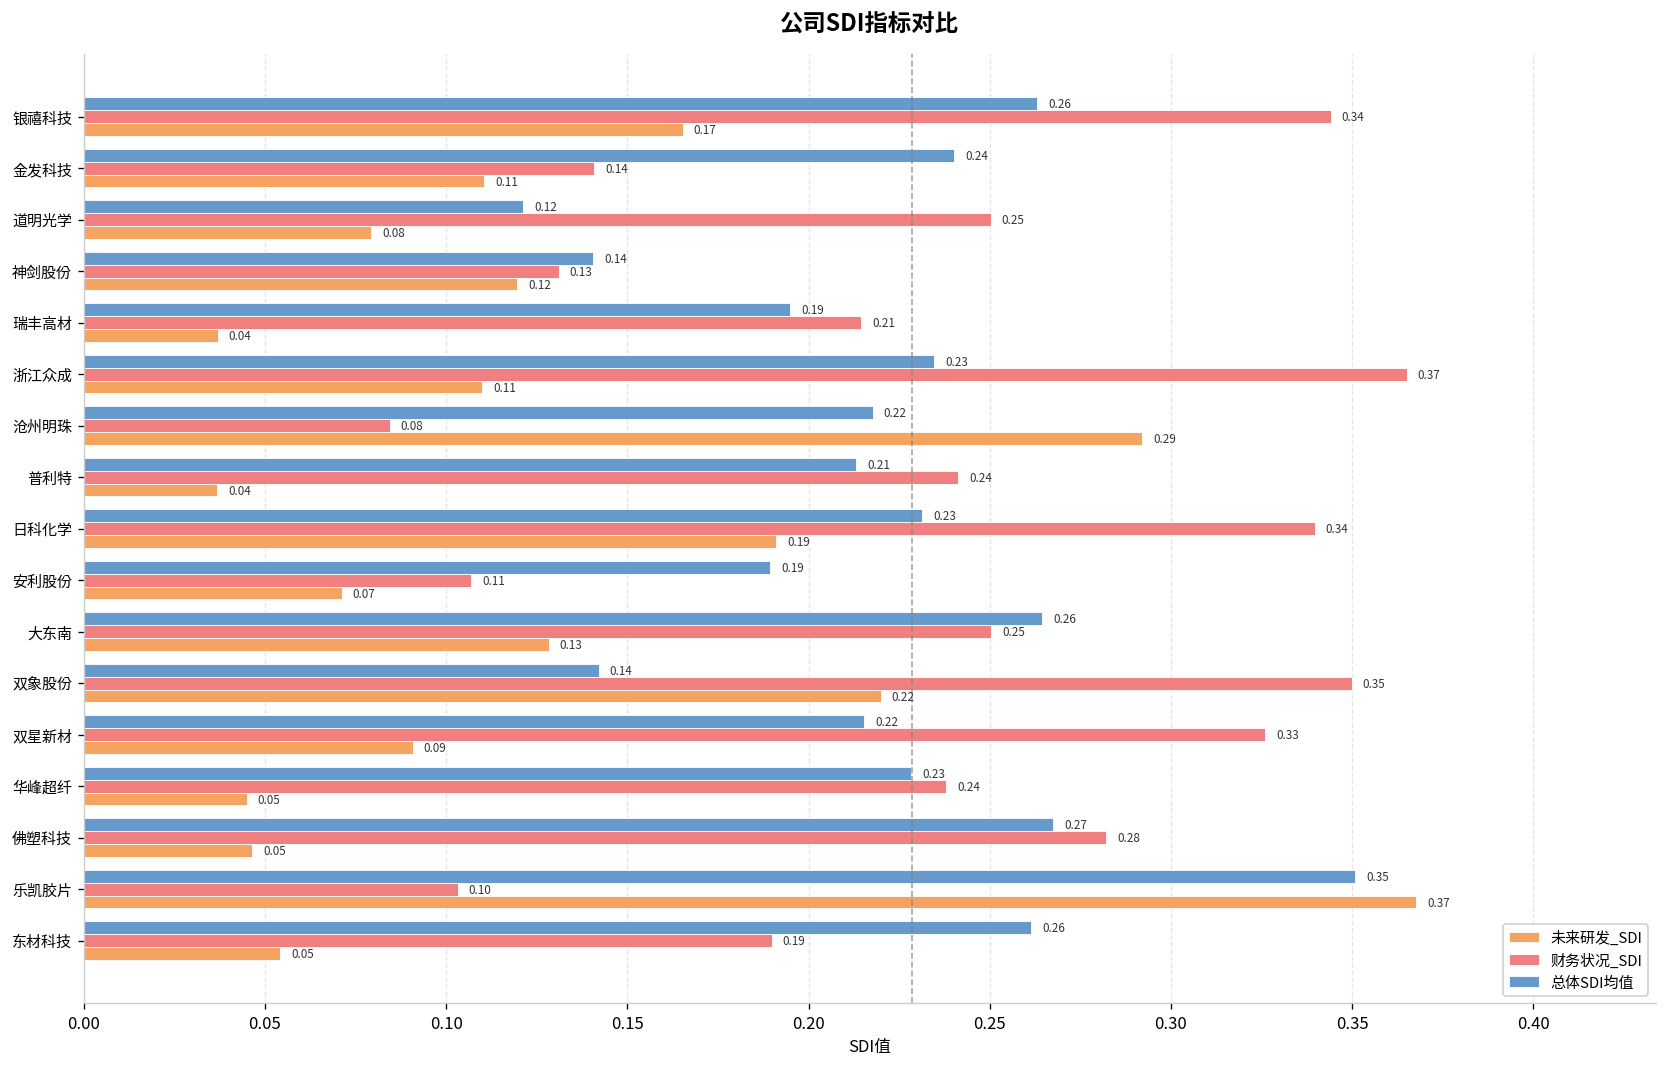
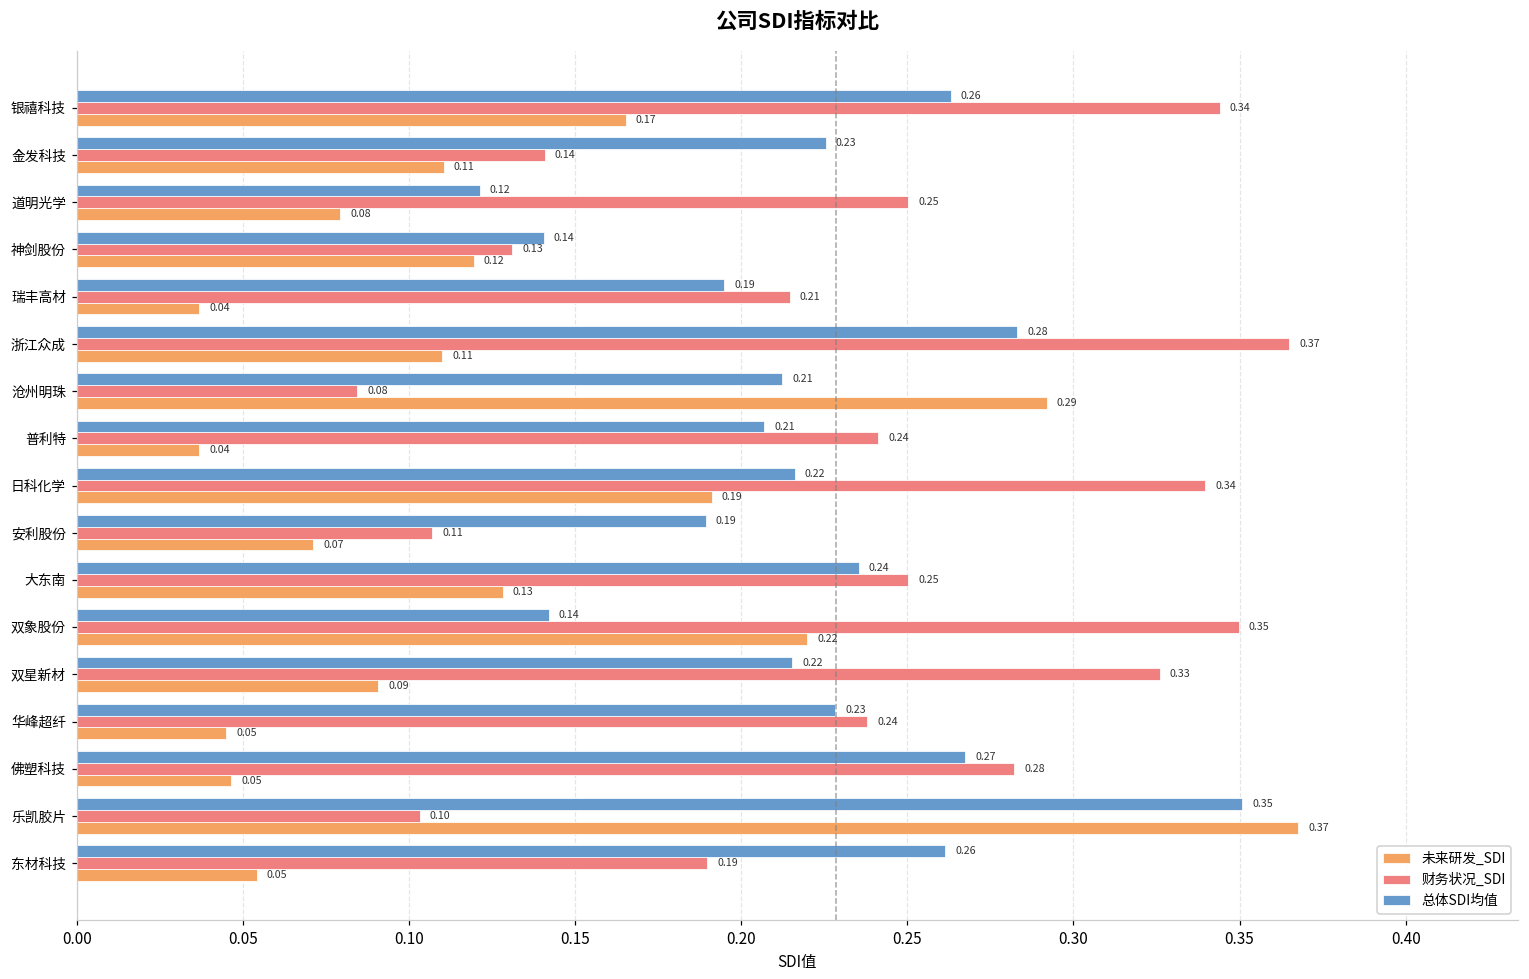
  {
    "总体SDI均值": {
      "银禧科技": 0.26,
-     "金发科技": 0.24,
+     "金发科技": 0.23,
      "道明光学": 0.12,
      "神剑股份": 0.14,
      "瑞丰高材": 0.19,
-     "浙江众成": 0.23,
-     "沧州明珠": 0.22,
-     "普利特": 0.213,
-     "日科化学": 0.23,
+     "浙江众成": 0.28,
+     "沧州明珠": 0.21,
+     "普利特": 0.207,
+     "日科化学": 0.22,
      "安利股份": 0.19,
-     "大东南": 0.26,
+     "大东南": 0.24,
      "双象股份": 0.14,
      "双星新材": 0.22,
      "华峰超纤": 0.23,
      "佛塑科技": 0.27,
      "乐凯胶片": 0.35,
      "东材科技": 0.26
    }
  }
